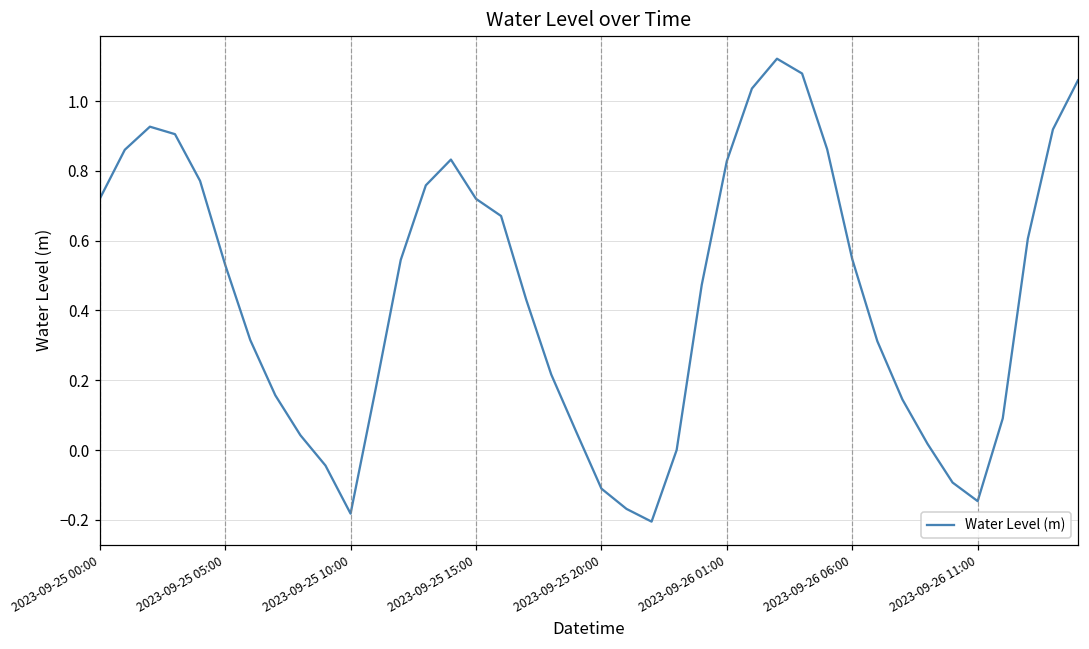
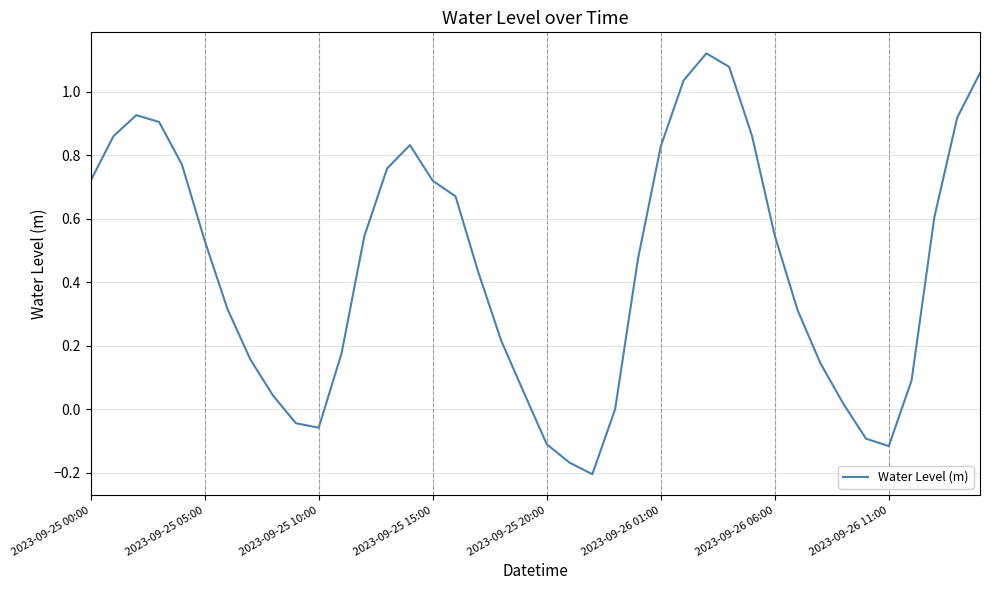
  {
    "2023-09-25 00:00": 0.72,
    "2023-09-25 05:00": 0.53,
-   "2023-09-25 10:00": -0.18,
+   "2023-09-25 10:00": -0.06,
    "2023-09-25 15:00": 0.72,
    "2023-09-25 20:00": -0.11,
    "2023-09-26 01:00": 0.83,
    "2023-09-26 06:00": 0.55,
-   "2023-09-26 11:00": -0.15
+   "2023-09-26 11:00": -0.12
  }
